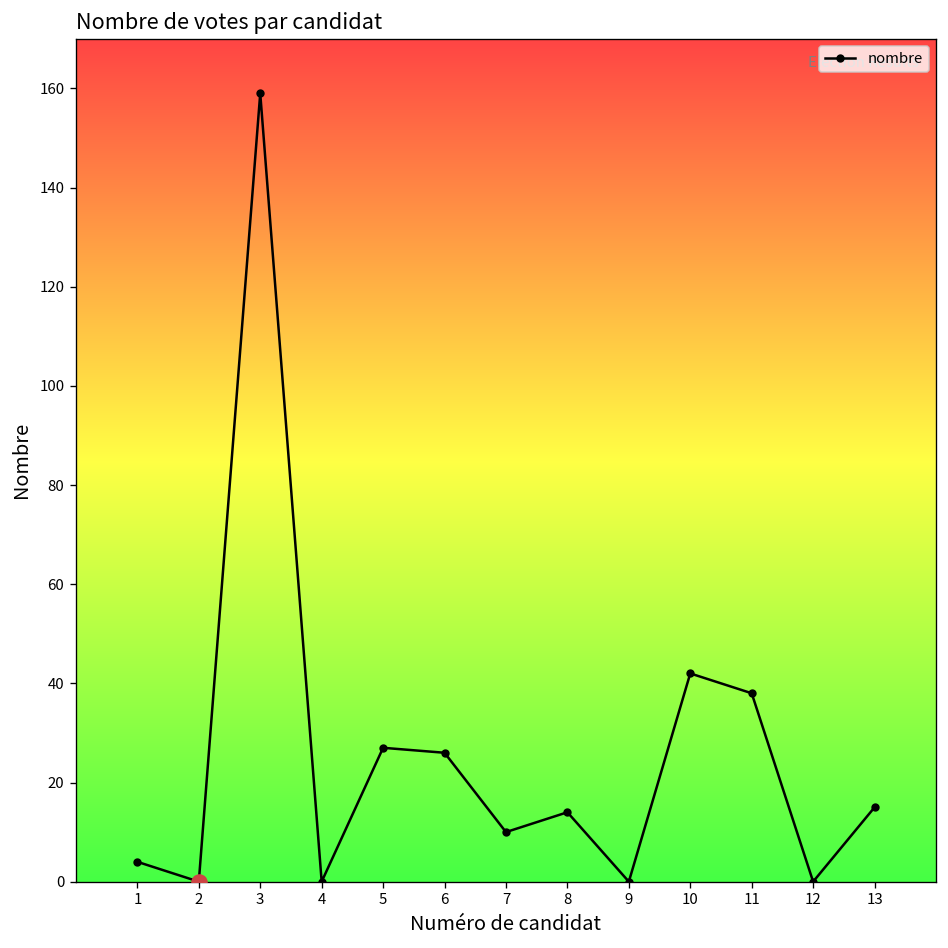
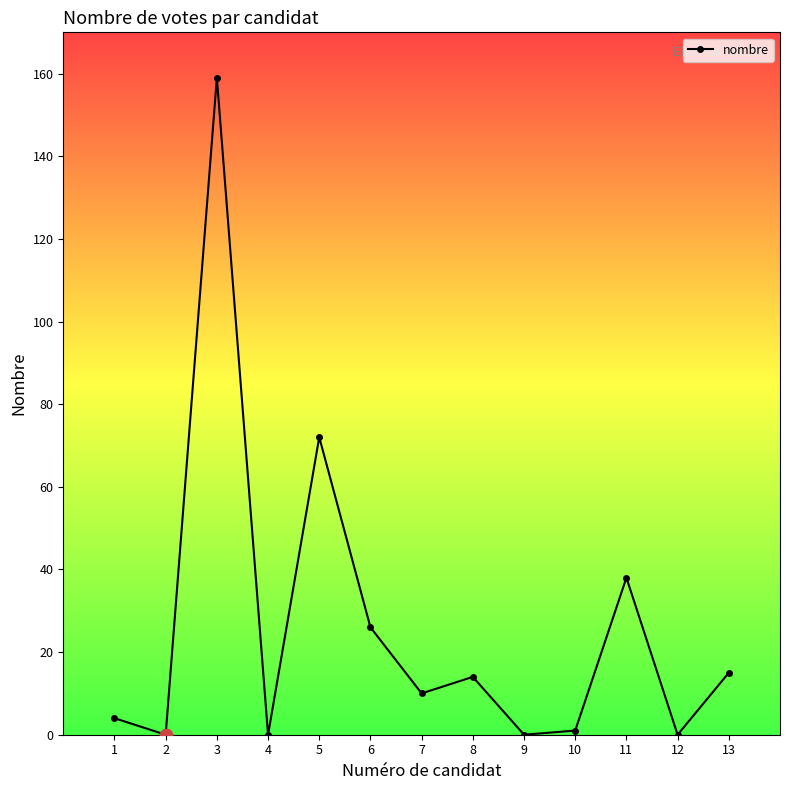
  {
    "nombre": {
      "1": 4,
      "3": 159,
      "4": 0,
-     "5": 27,
+     "5": 72,
      "6": 26,
      "7": 10,
      "8": 14,
      "9": 0,
-     "10": 42,
+     "10": 1,
      "11": 38,
      "12": 0,
      "13": 15
    }
  }
